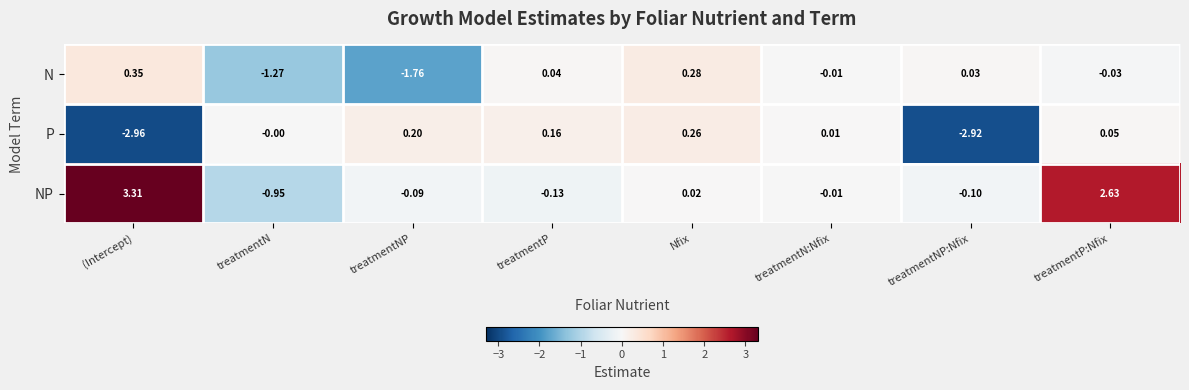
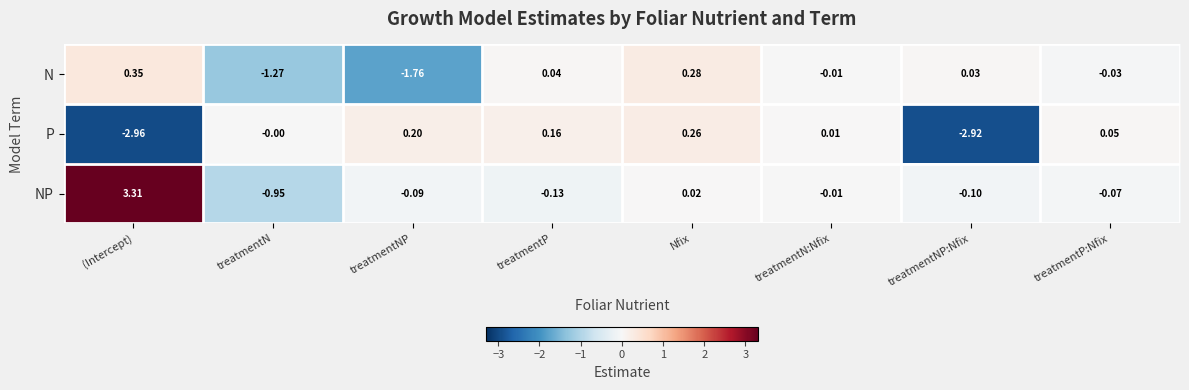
  {
    "N": {
      "(Intercept)": 0.35,
      "treatmentN": -1.27,
      "treatmentNP": -1.76,
      "treatmentP": 0.04,
      "Nfix": 0.28,
      "treatmentN:Nfix": -0.01,
      "treatmentNP:Nfix": 0.03,
      "treatmentP:Nfix": -0.03
    },
    "P": {
      "(Intercept)": -2.96,
      "treatmentN": -0.00,
      "treatmentNP": 0.20,
      "treatmentP": 0.16,
      "Nfix": 0.26,
      "treatmentN:Nfix": 0.01,
      "treatmentNP:Nfix": -2.92,
      "treatmentP:Nfix": 0.05
    },
    "NP": {
      "(Intercept)": 3.31,
      "treatmentN": -0.95,
      "treatmentNP": -0.09,
      "treatmentP": -0.13,
      "Nfix": 0.02,
      "treatmentN:Nfix": -0.01,
      "treatmentNP:Nfix": -0.10,
-     "treatmentP:Nfix": 2.63
+     "treatmentP:Nfix": -0.07
    }
  }
